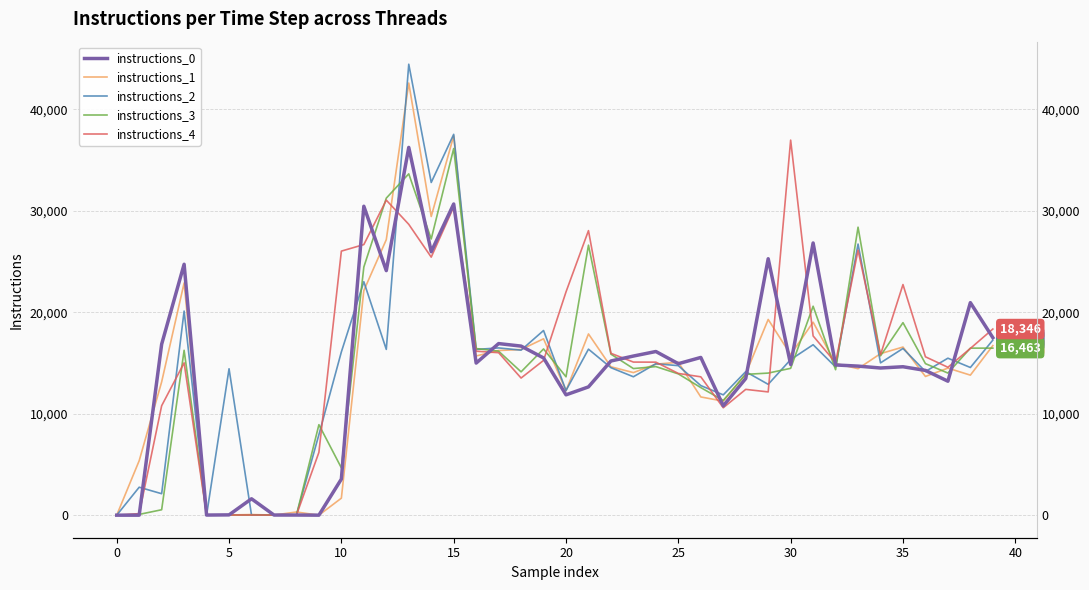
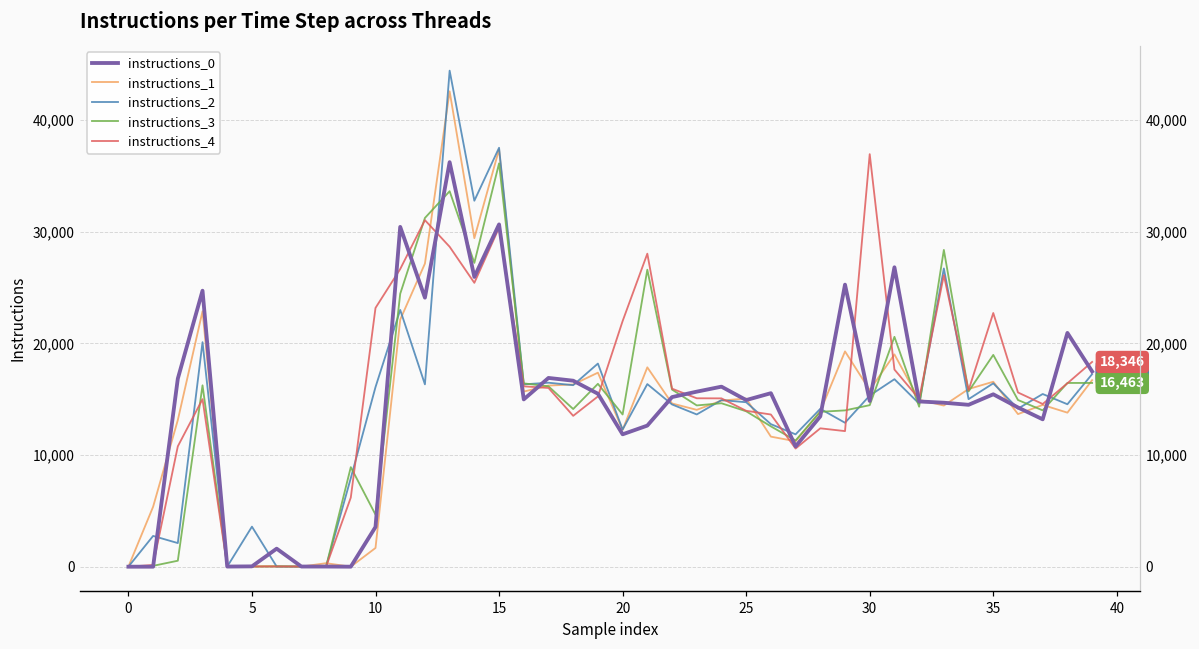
  {
    "instructions_0": {
      "10": "3,600",
      "15": "30,700",
      "20": "11,900",
      "30": "14,800",
-     "35": "14,600"
+     "35": "15,400"
    },
    "instructions_1": {
      "10": "1,700",
      "30": "15,800"
    },
    "instructions_2": {
-     "5": "14,400",
+     "5": "3,600",
      "10": "16,100",
      "30": "15,300"
    },
    "instructions_3": {
      "10": "4,700",
      "15": "36,100",
      "20": "13,600",
      "30": "14,500",
      "35": "19,000"
    },
    "instructions_4": {
-     "10": "26,000",
+     "10": "23,200",
      "15": "30,400",
      "20": "22,000",
      "30": "37,000",
      "35": "22,700"
    }
  }
